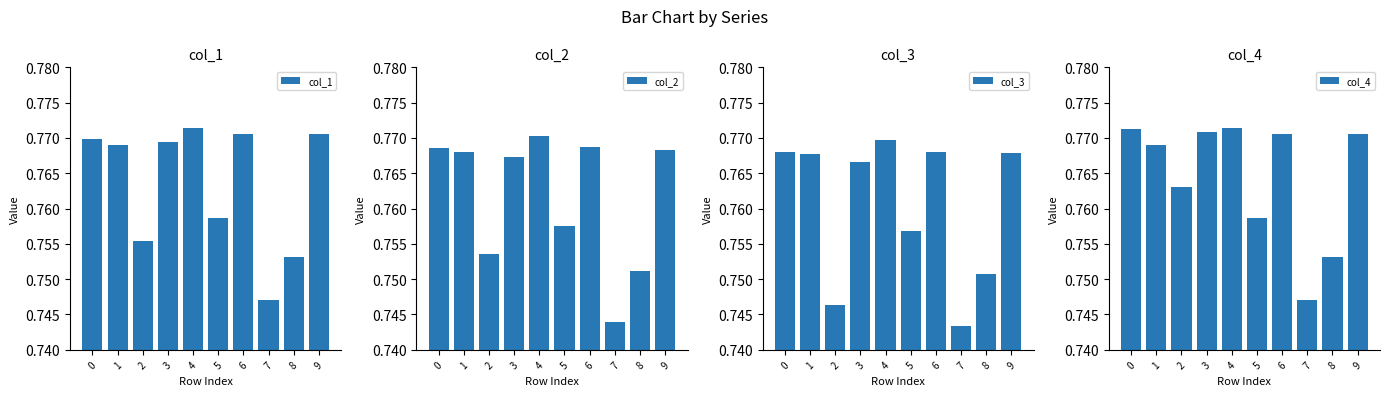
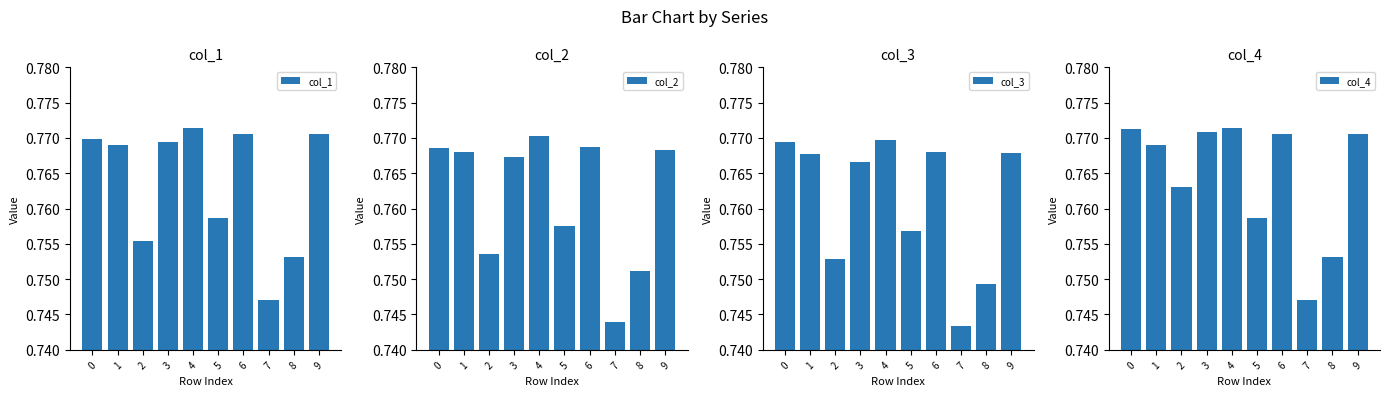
  {
    "col_1": {
      "0": 0.770,
      "1": 0.769,
      "2": 0.755,
      "3": 0.769,
      "4": 0.771,
      "5": 0.759,
      "6": 0.771,
      "7": 0.747,
      "8": 0.753,
      "9": 0.771
    },
    "col_2": {
      "0": 0.769,
      "1": 0.768,
      "2": 0.754,
      "3": 0.767,
      "4": 0.770,
      "5": 0.758,
      "6": 0.769,
      "7": 0.744,
      "8": 0.751,
      "9": 0.768
    },
    "col_3": {
-     "0": 0.768,
+     "0": 0.769,
      "1": 0.768,
-     "2": 0.746,
+     "2": 0.753,
      "3": 0.767,
      "4": 0.770,
      "5": 0.757,
      "6": 0.768,
      "7": 0.743,
-     "8": 0.751,
+     "8": 0.749,
      "9": 0.768
    },
    "col_4": {
      "0": 0.771,
      "1": 0.769,
      "2": 0.763,
      "3": 0.771,
      "4": 0.771,
      "5": 0.759,
      "6": 0.771,
      "7": 0.747,
      "8": 0.753,
      "9": 0.771
    }
  }
